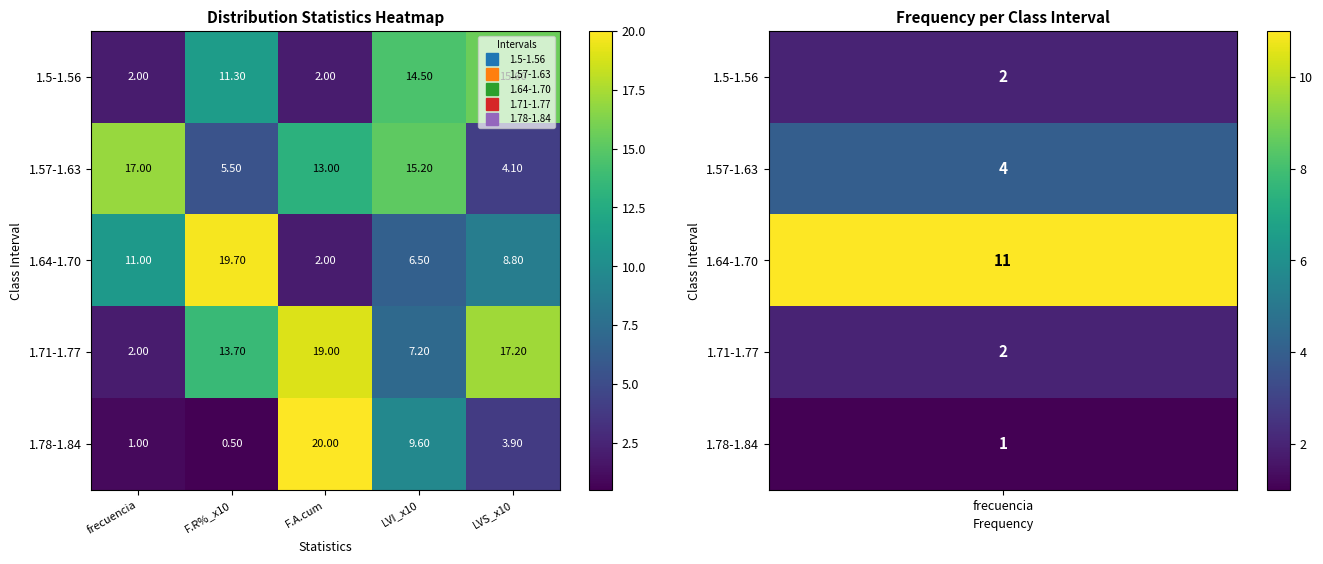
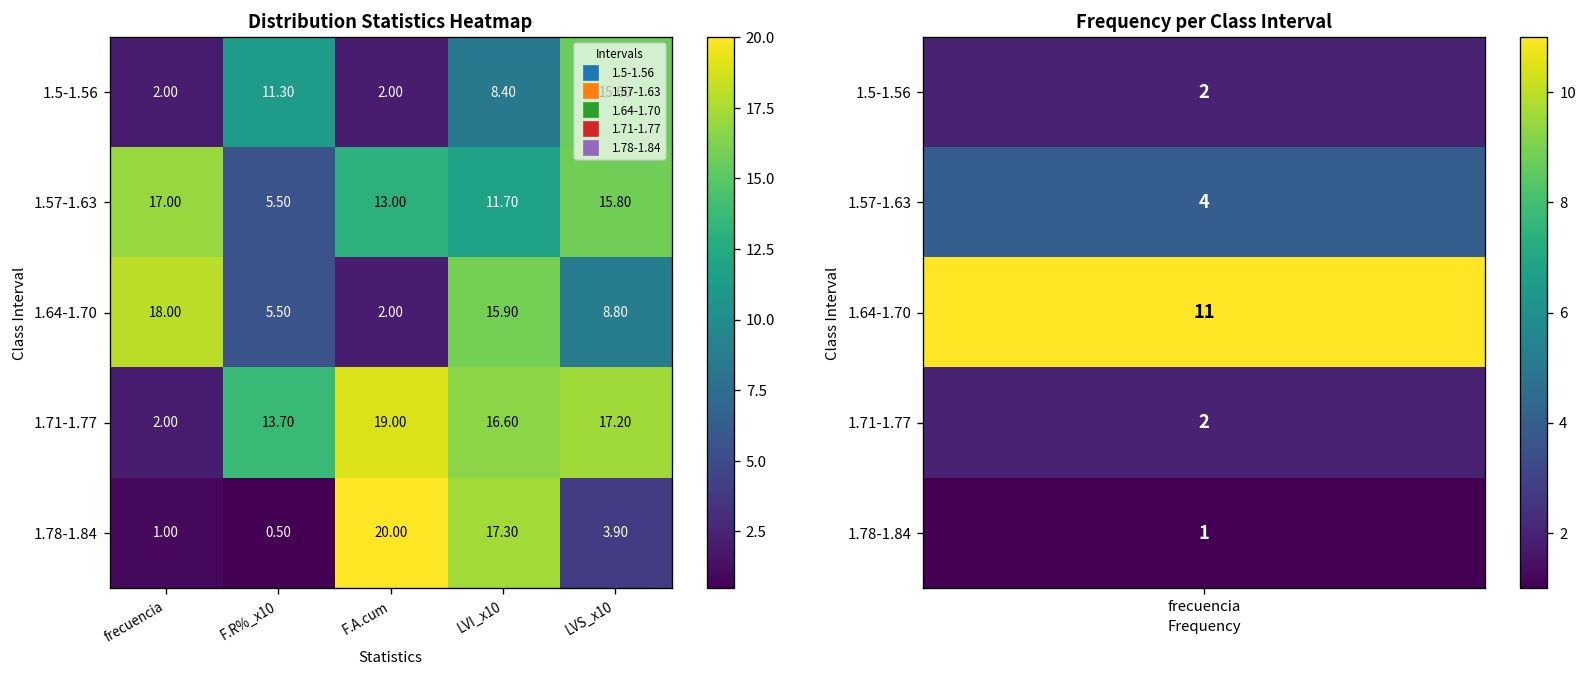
  {
    "Distribution Statistics Heatmap": {
      "1.5-1.56": {
        "frecuencia": 2.00,
        "F.R%_x10": 11.30,
        "F.A.cum": 2.00,
-       "LVI_x10": 14.50
+       "LVI_x10": 8.40
      },
      "1.57-1.63": {
        "frecuencia": 17.00,
        "F.R%_x10": 5.50,
        "F.A.cum": 13.00,
-       "LVI_x10": 15.20,
-       "LVS_x10": 4.10
+       "LVI_x10": 11.70,
+       "LVS_x10": 15.80
      },
      "1.64-1.70": {
-       "frecuencia": 11.00,
-       "F.R%_x10": 19.70,
+       "frecuencia": 18.00,
+       "F.R%_x10": 5.50,
        "F.A.cum": 2.00,
-       "LVI_x10": 6.50,
+       "LVI_x10": 15.90,
        "LVS_x10": 8.80
      },
      "1.71-1.77": {
        "frecuencia": 2.00,
        "F.R%_x10": 13.70,
        "F.A.cum": 19.00,
-       "LVI_x10": 7.20,
+       "LVI_x10": 16.60,
        "LVS_x10": 17.20
      },
      "1.78-1.84": {
        "frecuencia": 1.00,
        "F.R%_x10": 0.50,
        "F.A.cum": 20.00,
-       "LVI_x10": 9.60,
+       "LVI_x10": 17.30,
        "LVS_x10": 3.90
      }
    },
    "Frequency per Class Interval": {
      "1.5-1.56": {
        "frecuencia": 2
      },
      "1.57-1.63": {
        "frecuencia": 4
      },
      "1.64-1.70": {
        "frecuencia": 11
      },
      "1.71-1.77": {
        "frecuencia": 2
      },
      "1.78-1.84": {
        "frecuencia": 1
      }
    }
  }
